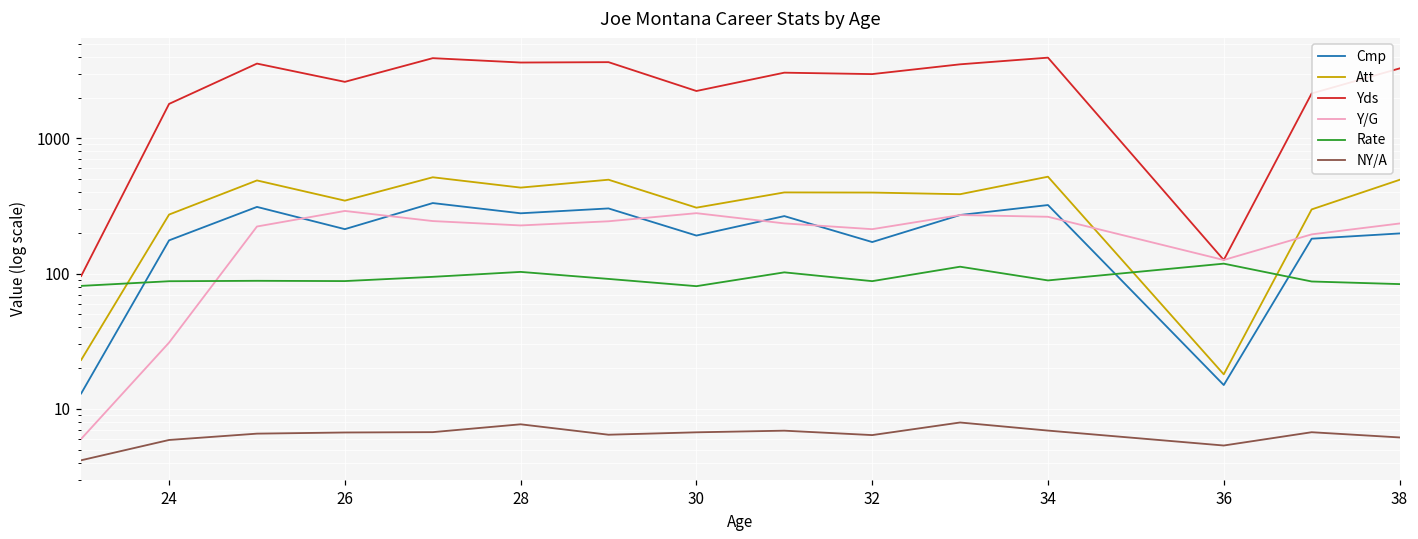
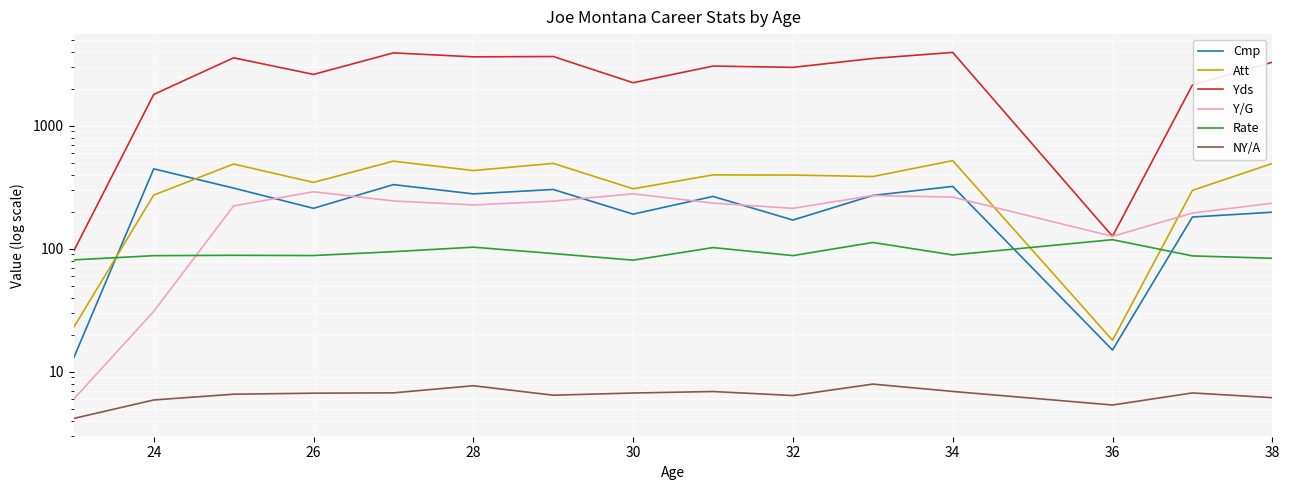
  {
    "Cmp": {
-     "24": 180,
+     "24": 450,
      "26": 210,
      "28": 280,
      "30": 190,
      "32": 170,
      "34": 320,
      "36": 15,
      "38": 200
    },
    "Att": {
      "24": 270,
      "26": 350,
      "28": 430,
      "30": 310,
      "32": 400,
      "34": 520,
      "36": 18,
      "38": 490
    },
    "Yds": {
      "24": 1800,
      "26": 2600,
      "28": 3600,
      "30": 2200,
      "32": 3000,
      "34": 3900,
      "38": 3300
    },
    "Y/G": {
      "24": 31,
      "26": 290,
      "28": 230,
      "30": 280,
      "32": 210,
      "34": 260,
      "38": 230
    },
    "Rate": {
      "24": 90,
      "26": 90,
      "28": 100,
      "30": 80,
      "32": 90,
      "34": 90,
      "36": 120,
      "38": 80
    },
    "NY/A": {
      "24": 6,
      "26": 7,
      "28": 8,
      "30": 7,
      "32": 6,
      "34": 7,
      "36": 5,
      "38": 6
    }
  }
